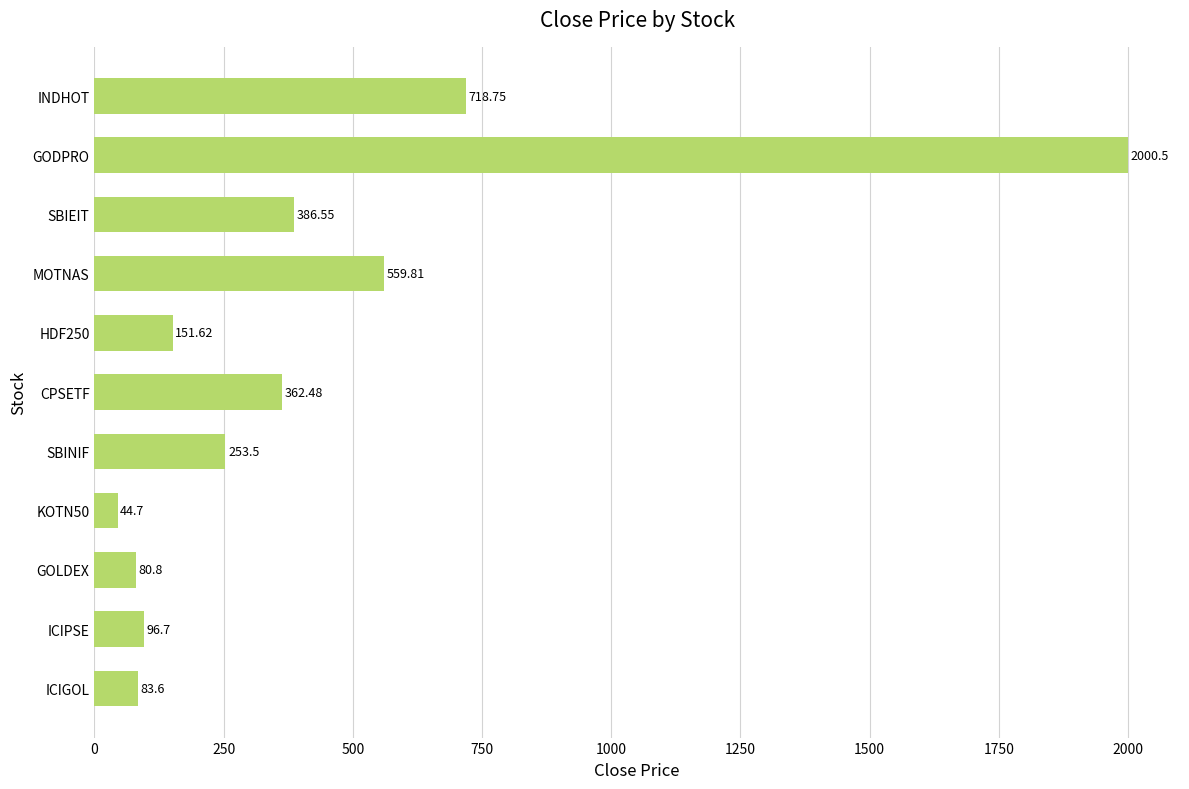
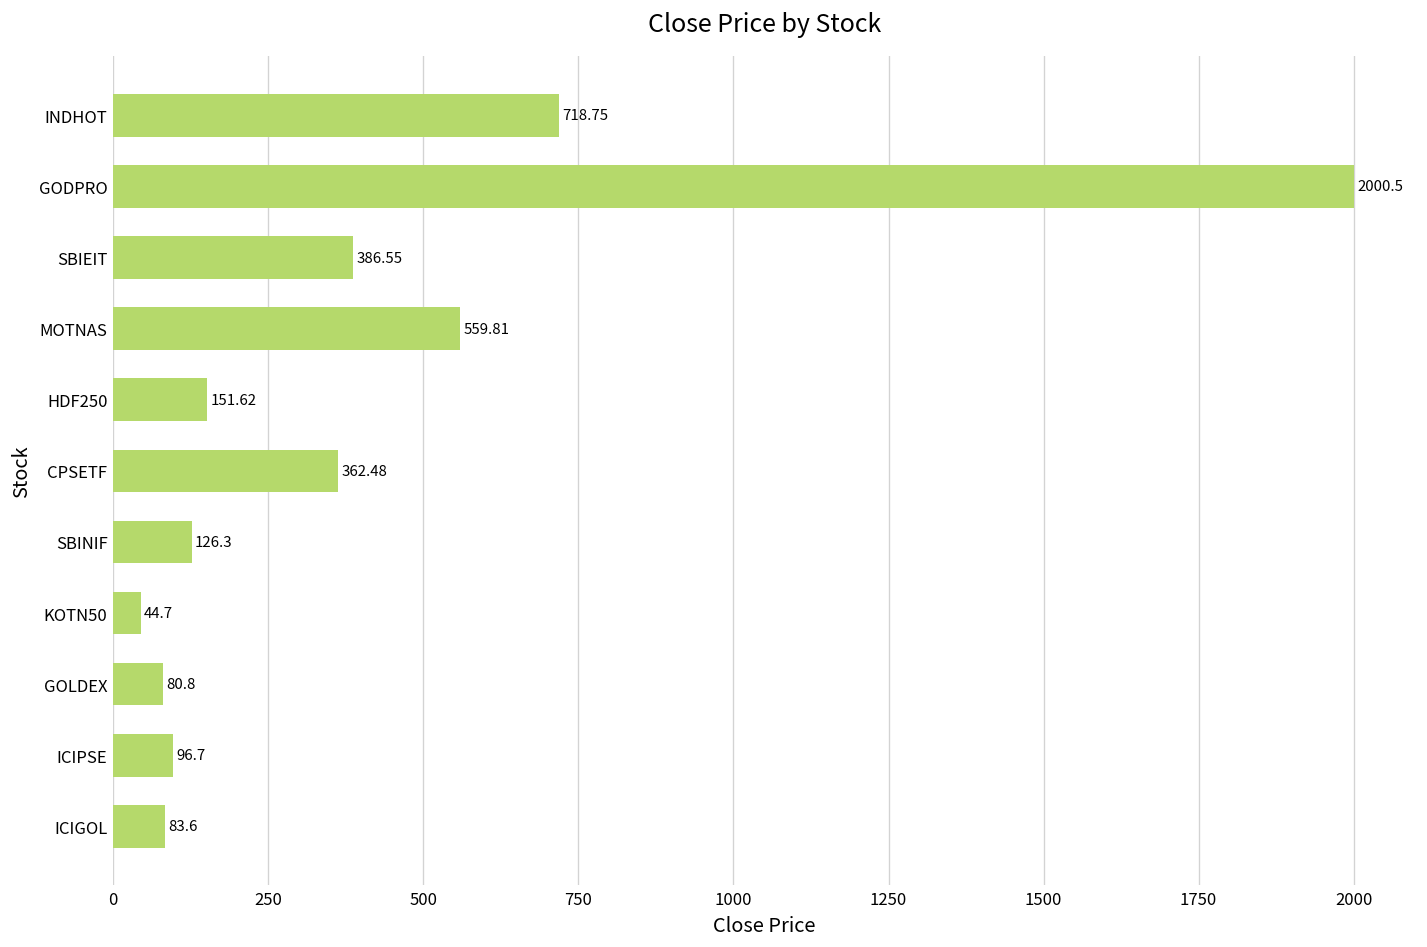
  {
    "INDHOT": 718.75,
    "GODPRO": 2000.5,
    "SBIEIT": 386.55,
    "MOTNAS": 559.81,
    "HDF250": 151.62,
    "CPSETF": 362.48,
-   "SBINIF": 253.5,
+   "SBINIF": 126.3,
    "KOTN50": 44.7,
    "GOLDEX": 80.8,
    "ICIPSE": 96.7,
    "ICIGOL": 83.6
  }
